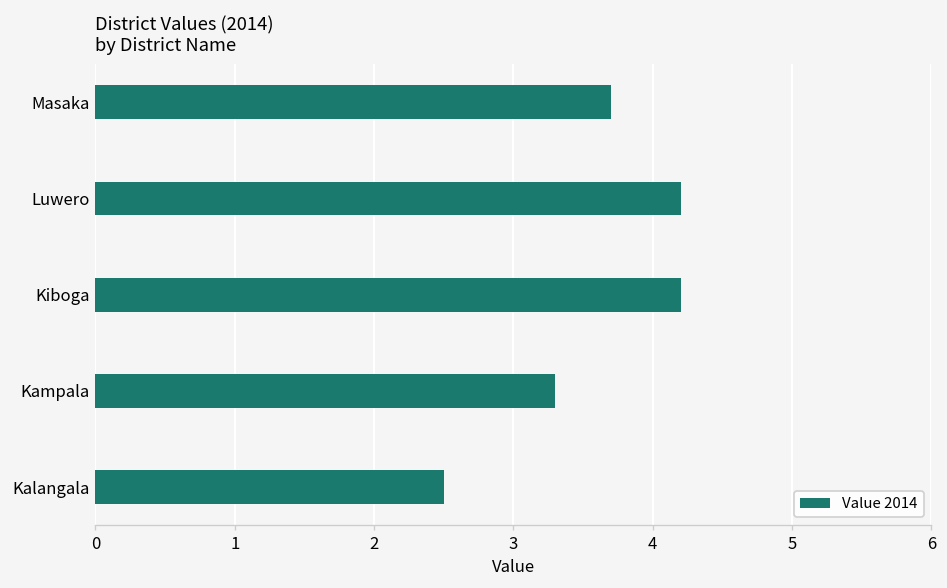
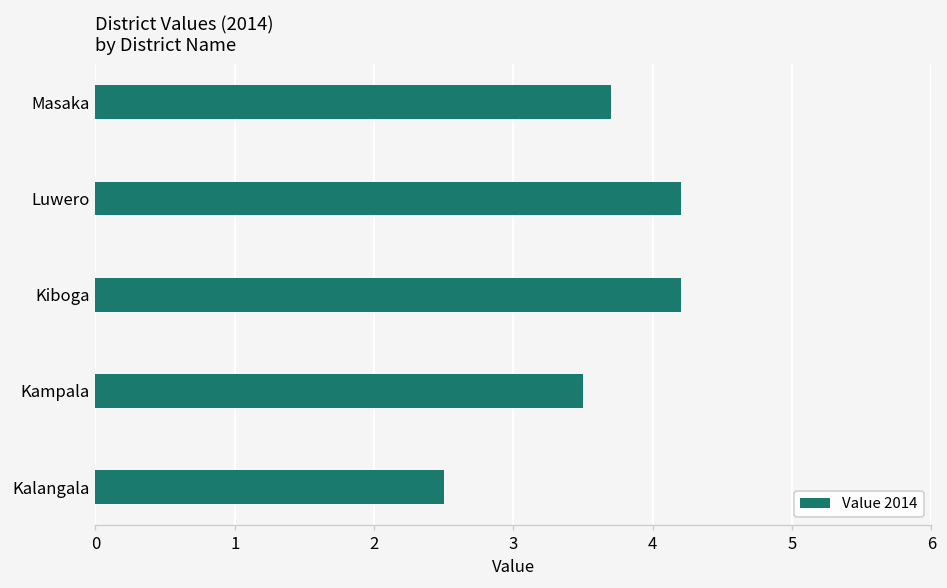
  {
    "Masaka": 3.7,
    "Luwero": 4.2,
    "Kiboga": 4.2,
-   "Kampala": 3.3,
+   "Kampala": 3.5,
    "Kalangala": 2.5
  }
